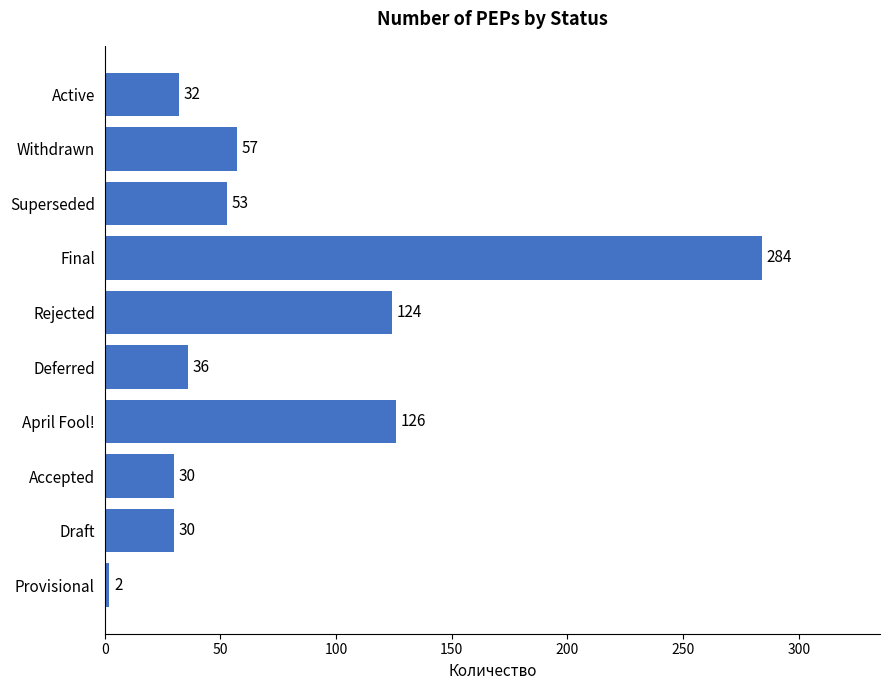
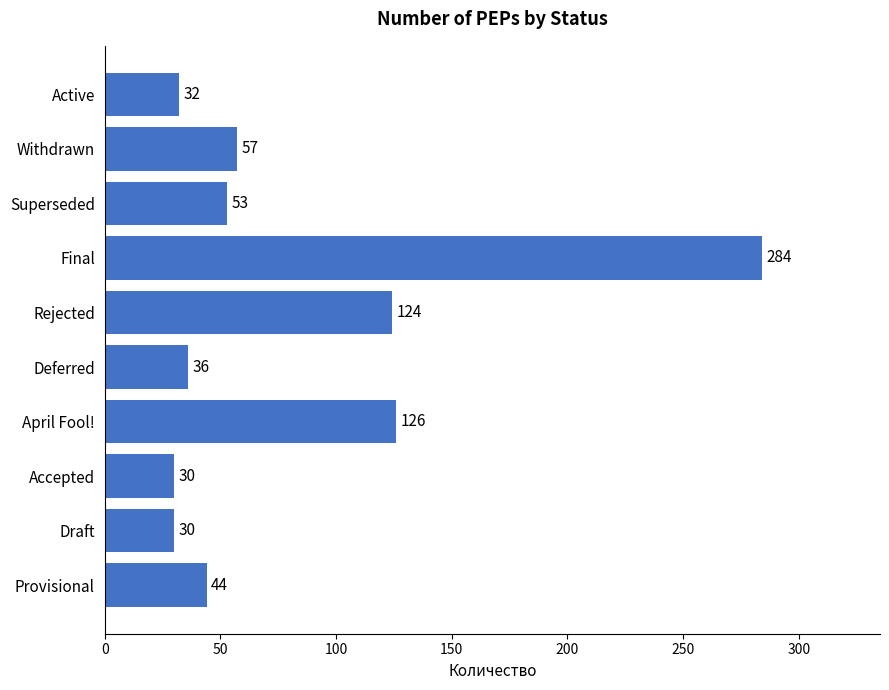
  {
    "Active": 32,
    "Withdrawn": 57,
    "Superseded": 53,
    "Final": 284,
    "Rejected": 124,
    "Deferred": 36,
    "April Fool!": 126,
    "Accepted": 30,
    "Draft": 30,
-   "Provisional": 2
+   "Provisional": 44
  }
